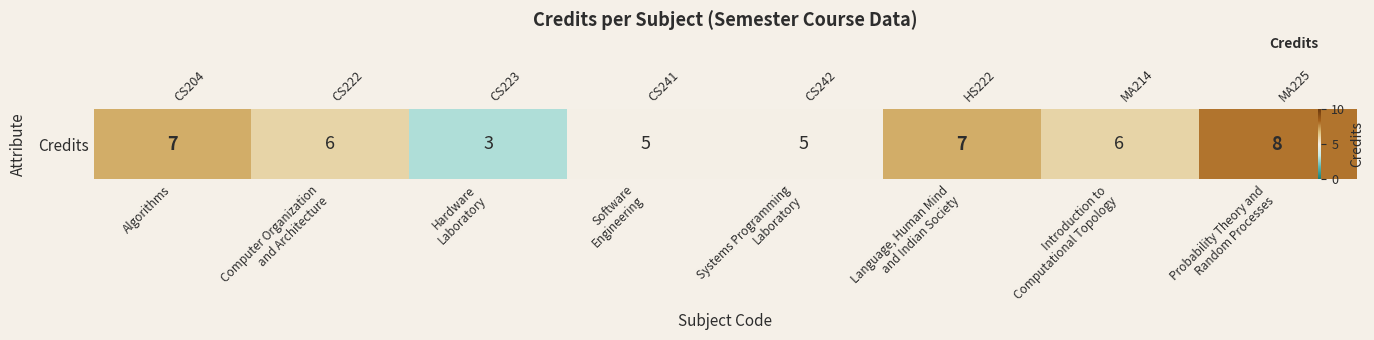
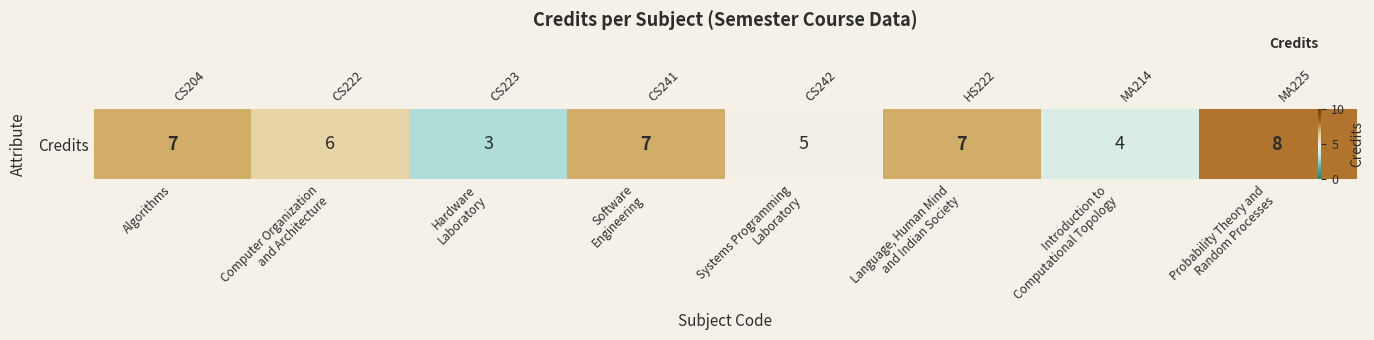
  {
    "Credits": {
      "Algorithms": 7,
      "Computer Organization and Architecture": 6,
      "Hardware Laboratory": 3,
-     "Software Engineering": 5,
+     "Software Engineering": 7,
      "Systems Programming Laboratory": 5,
      "Language, Human Mind and Indian Society": 7,
-     "Introduction to Computational Topology": 6,
+     "Introduction to Computational Topology": 4,
      "Probability Theory and Random Processes": 8
    }
  }
